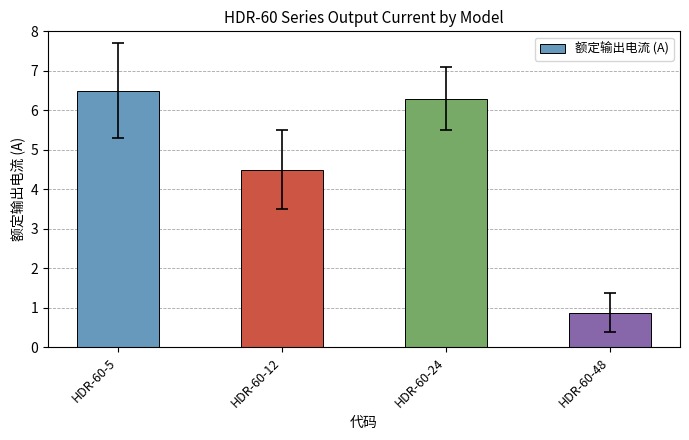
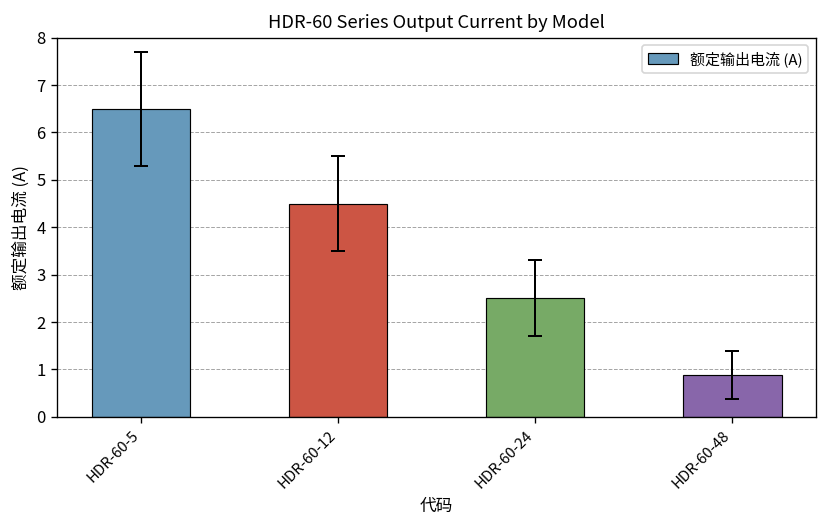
  {
    "额定输出电流 (A)": {
      "HDR-60-5": 6.5,
      "HDR-60-12": 4.5,
-     "HDR-60-24": 6.3,
+     "HDR-60-24": 2.5,
      "HDR-60-48": 0.9
    }
  }
